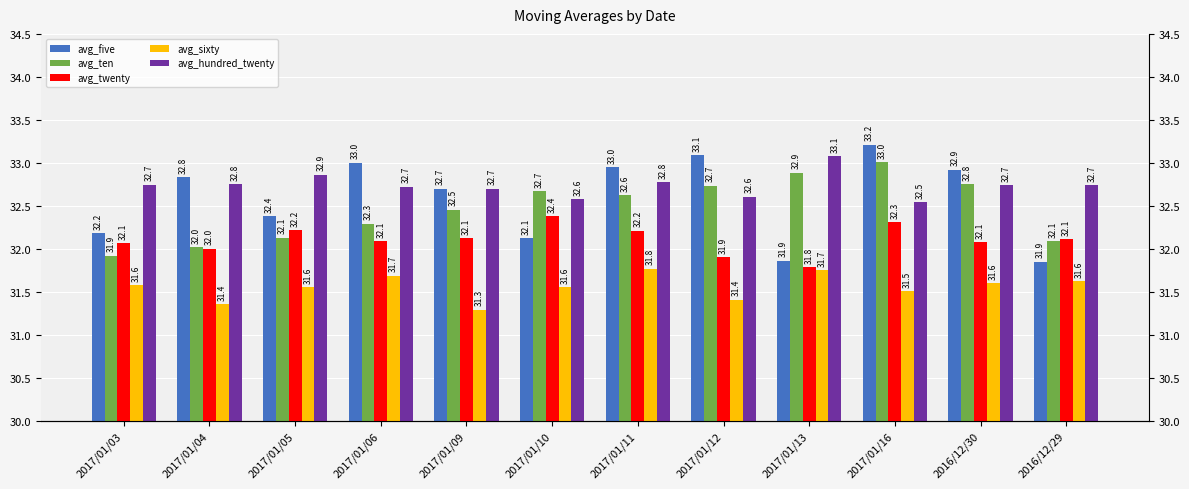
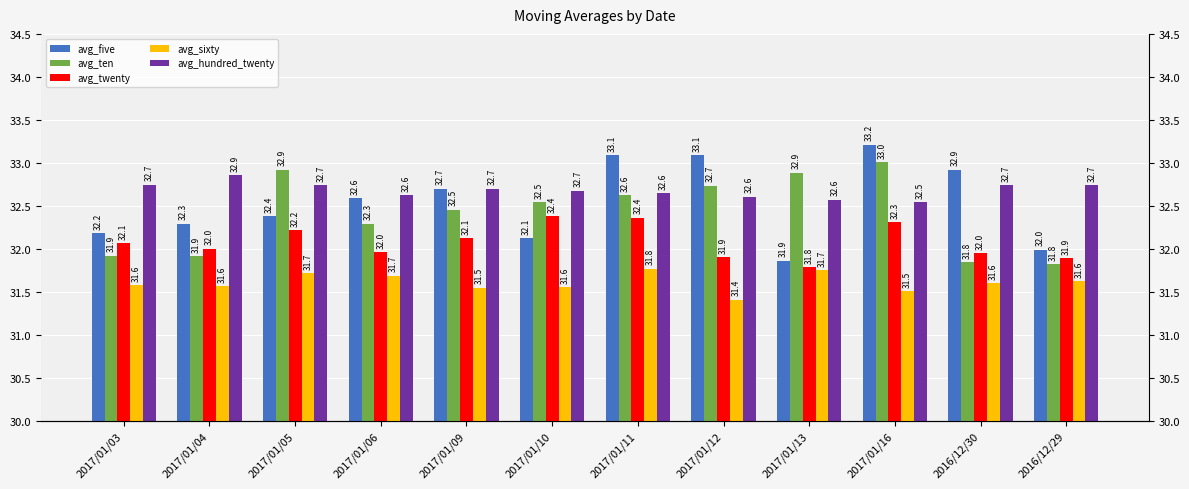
  {
    "avg_five": {
      "2017/01/03": 32.2,
-     "2017/01/04": 32.8,
+     "2017/01/04": 32.3,
      "2017/01/05": 32.4,
-     "2017/01/06": 33.0,
+     "2017/01/06": 32.6,
      "2017/01/09": 32.7,
      "2017/01/10": 32.1,
-     "2017/01/11": 33.0,
+     "2017/01/11": 33.1,
      "2017/01/12": 33.1,
      "2017/01/13": 31.9,
      "2017/01/16": 33.2,
      "2016/12/30": 32.9,
-     "2016/12/29": 31.9
+     "2016/12/29": 32.0
    },
    "avg_ten": {
      "2017/01/03": 31.9,
-     "2017/01/04": 32.0,
-     "2017/01/05": 32.1,
+     "2017/01/04": 31.9,
+     "2017/01/05": 32.9,
      "2017/01/06": 32.3,
      "2017/01/09": 32.5,
-     "2017/01/10": 32.7,
+     "2017/01/10": 32.5,
      "2017/01/11": 32.6,
      "2017/01/12": 32.7,
      "2017/01/13": 32.9,
      "2017/01/16": 33.0,
-     "2016/12/30": 32.8,
-     "2016/12/29": 32.1
+     "2016/12/30": 31.8,
+     "2016/12/29": 31.8
    },
    "avg_twenty": {
      "2017/01/03": 32.1,
      "2017/01/04": 32.0,
      "2017/01/05": 32.2,
-     "2017/01/06": 32.1,
+     "2017/01/06": 32.0,
      "2017/01/09": 32.1,
      "2017/01/10": 32.4,
-     "2017/01/11": 32.2,
+     "2017/01/11": 32.4,
      "2017/01/12": 31.9,
      "2017/01/13": 31.8,
      "2017/01/16": 32.3,
-     "2016/12/30": 32.1,
-     "2016/12/29": 32.1
+     "2016/12/30": 32.0,
+     "2016/12/29": 31.9
    },
    "avg_sixty": {
      "2017/01/03": 31.6,
-     "2017/01/04": 31.4,
-     "2017/01/05": 31.6,
+     "2017/01/04": 31.6,
+     "2017/01/05": 31.7,
      "2017/01/06": 31.7,
-     "2017/01/09": 31.3,
+     "2017/01/09": 31.5,
      "2017/01/10": 31.6,
      "2017/01/11": 31.8,
      "2017/01/12": 31.4,
      "2017/01/13": 31.7,
      "2017/01/16": 31.5,
      "2016/12/30": 31.6,
      "2016/12/29": 31.6
    },
    "avg_hundred_twenty": {
      "2017/01/03": 32.7,
-     "2017/01/04": 32.8,
-     "2017/01/05": 32.9,
-     "2017/01/06": 32.7,
+     "2017/01/04": 32.9,
+     "2017/01/05": 32.7,
+     "2017/01/06": 32.6,
      "2017/01/09": 32.7,
-     "2017/01/10": 32.6,
-     "2017/01/11": 32.8,
+     "2017/01/10": 32.7,
+     "2017/01/11": 32.6,
      "2017/01/12": 32.6,
-     "2017/01/13": 33.1,
+     "2017/01/13": 32.6,
      "2017/01/16": 32.5,
      "2016/12/30": 32.7,
      "2016/12/29": 32.7
    }
  }
